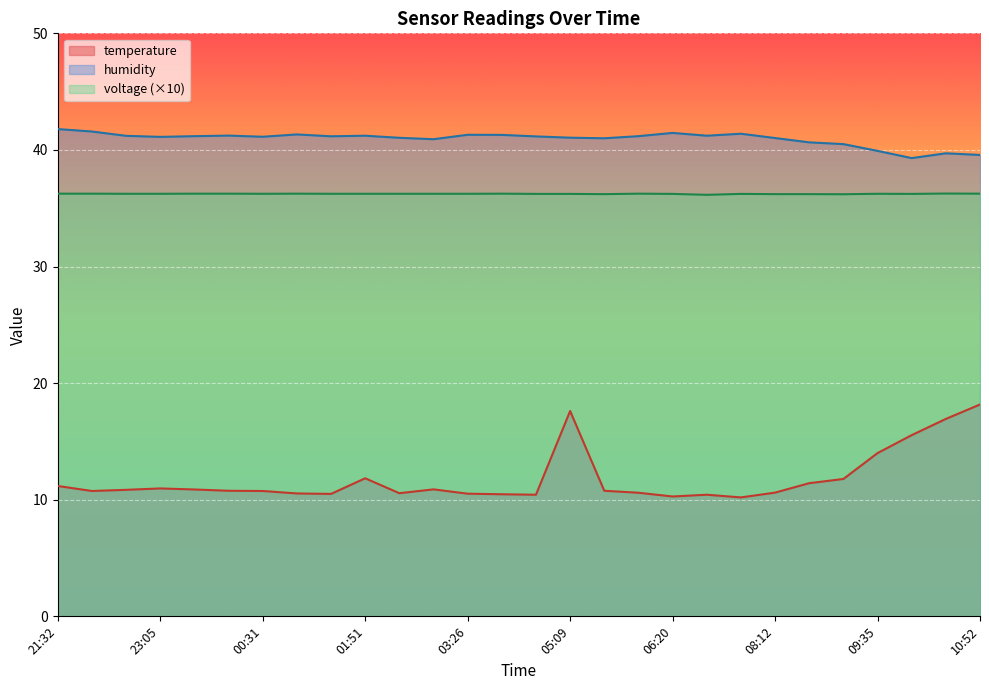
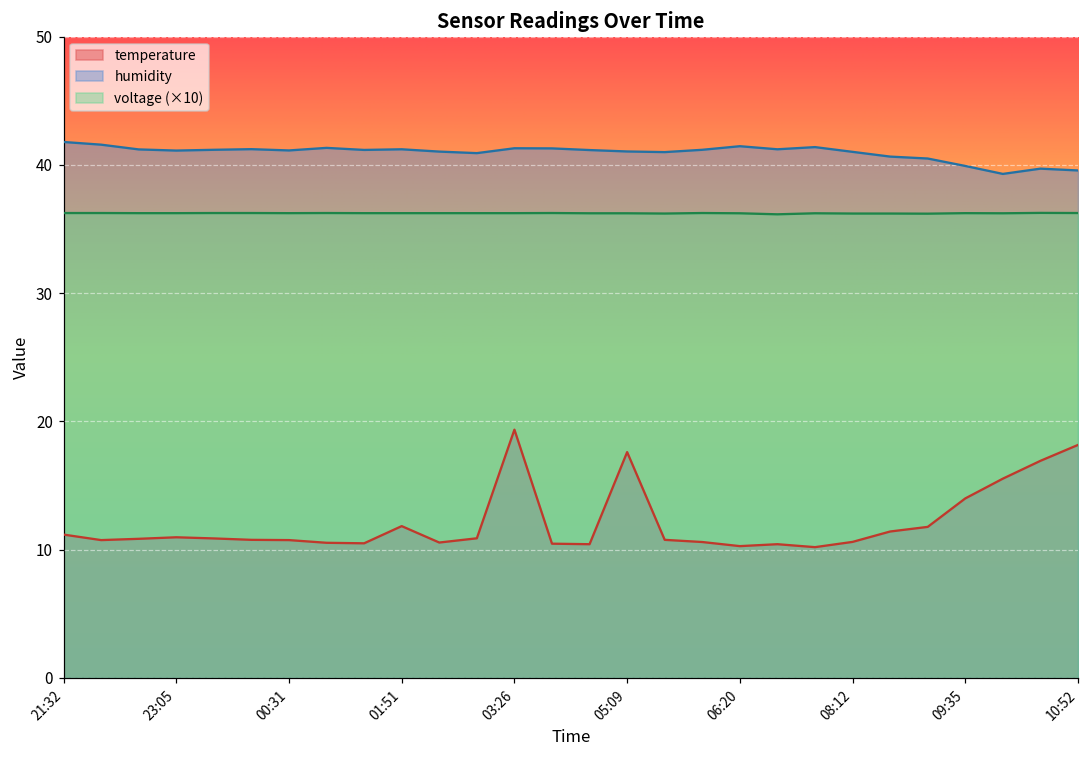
  {
    "temperature": {
      "21:32": 11.2,
      "23:05": 11.0,
      "00:31": 10.8,
      "01:51": 11.8,
-     "03:26": 10.5,
+     "03:26": 19.4,
      "05:09": 17.6,
      "06:20": 10.3,
      "08:12": 10.6,
      "09:35": 14.0,
      "10:52": 18.2
    },
    "humidity": {
      "21:32": 41.8,
      "23:05": 41.1,
      "00:31": 41.1,
      "01:51": 41.2,
      "03:26": 41.3,
      "05:09": 41.1,
      "06:20": 41.5,
      "08:12": 41.0,
      "09:35": 39.9,
      "10:52": 39.6
    },
    "voltage (×10)": {
      "21:32": 36.3,
      "23:05": 36.2,
      "00:31": 36.2,
      "01:51": 36.2,
      "03:26": 36.2,
      "05:09": 36.2,
      "06:20": 36.2,
      "08:12": 36.2,
      "09:35": 36.2,
      "10:52": 36.3
    }
  }
